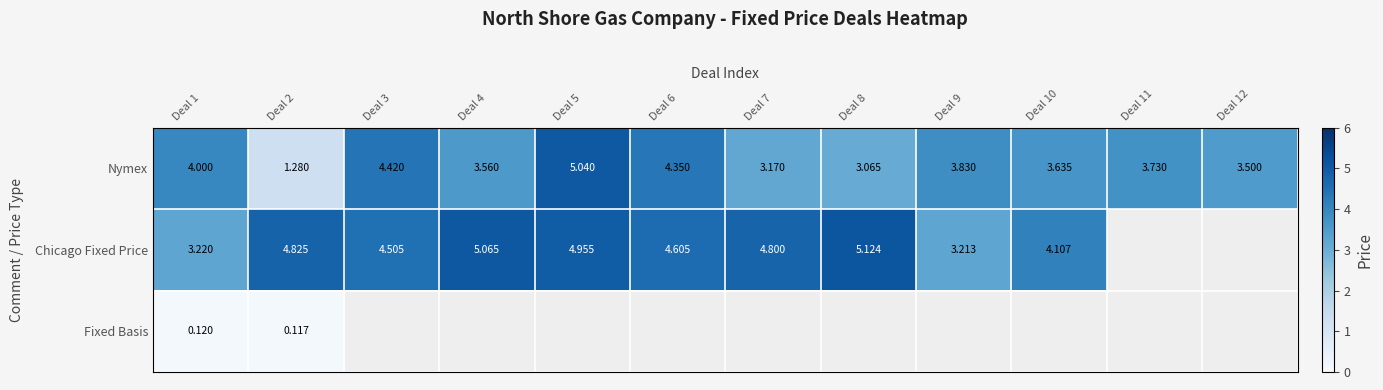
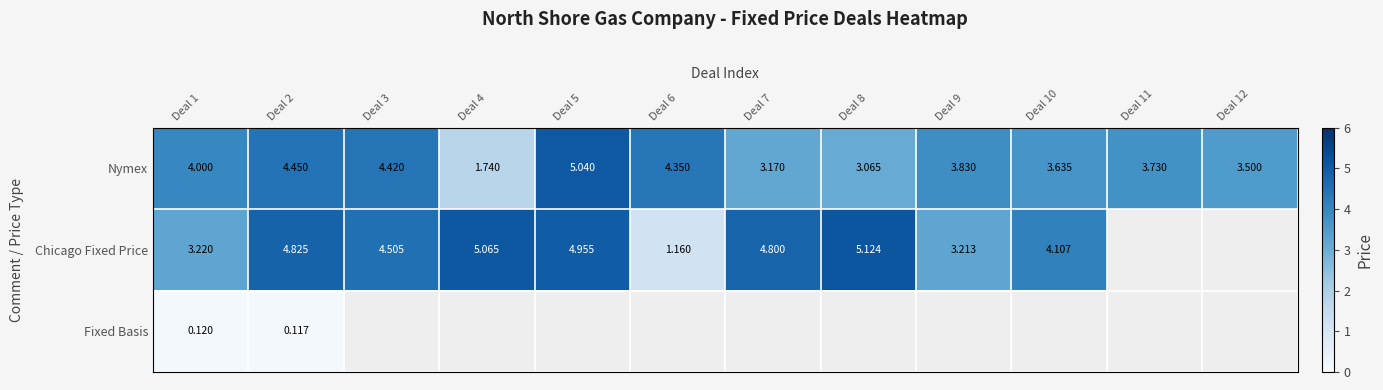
  {
    "Nymex": {
      "Deal 1": 4.000,
-     "Deal 2": 1.280,
+     "Deal 2": 4.450,
      "Deal 3": 4.420,
-     "Deal 4": 3.560,
+     "Deal 4": 1.740,
      "Deal 5": 5.040,
      "Deal 6": 4.350,
      "Deal 7": 3.170,
      "Deal 8": 3.065,
      "Deal 9": 3.830,
      "Deal 10": 3.635,
      "Deal 11": 3.730,
      "Deal 12": 3.500
    },
    "Chicago Fixed Price": {
      "Deal 1": 3.220,
      "Deal 2": 4.825,
      "Deal 3": 4.505,
      "Deal 4": 5.065,
      "Deal 5": 4.955,
-     "Deal 6": 4.605,
+     "Deal 6": 1.160,
      "Deal 7": 4.800,
      "Deal 8": 5.124,
      "Deal 9": 3.213,
      "Deal 10": 4.107
    },
    "Fixed Basis": {
      "Deal 1": 0.120,
      "Deal 2": 0.117
    }
  }
